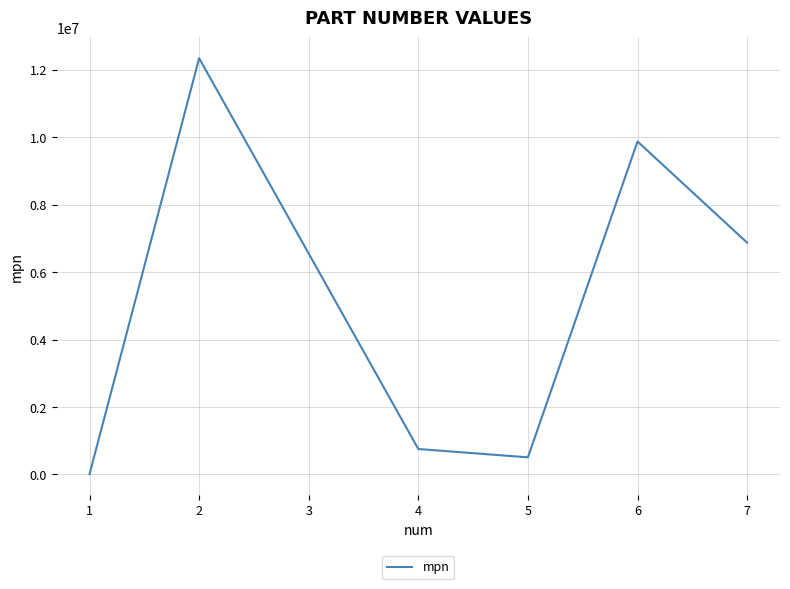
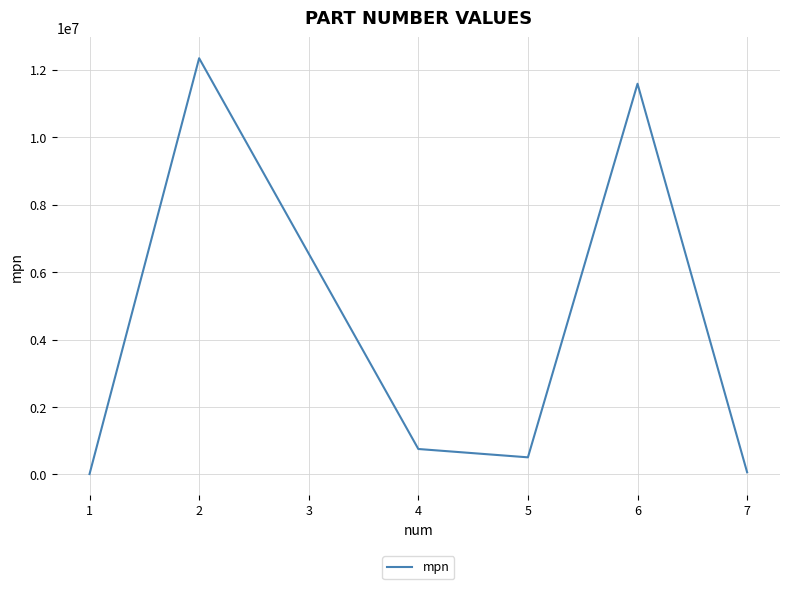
  {
    "1": 0,
    "2": 12300000,
    "4": 800000,
    "5": 500000,
-   "6": 9900000,
-   "7": 6900000
+   "6": 11600000,
+   "7": 100000
  }
